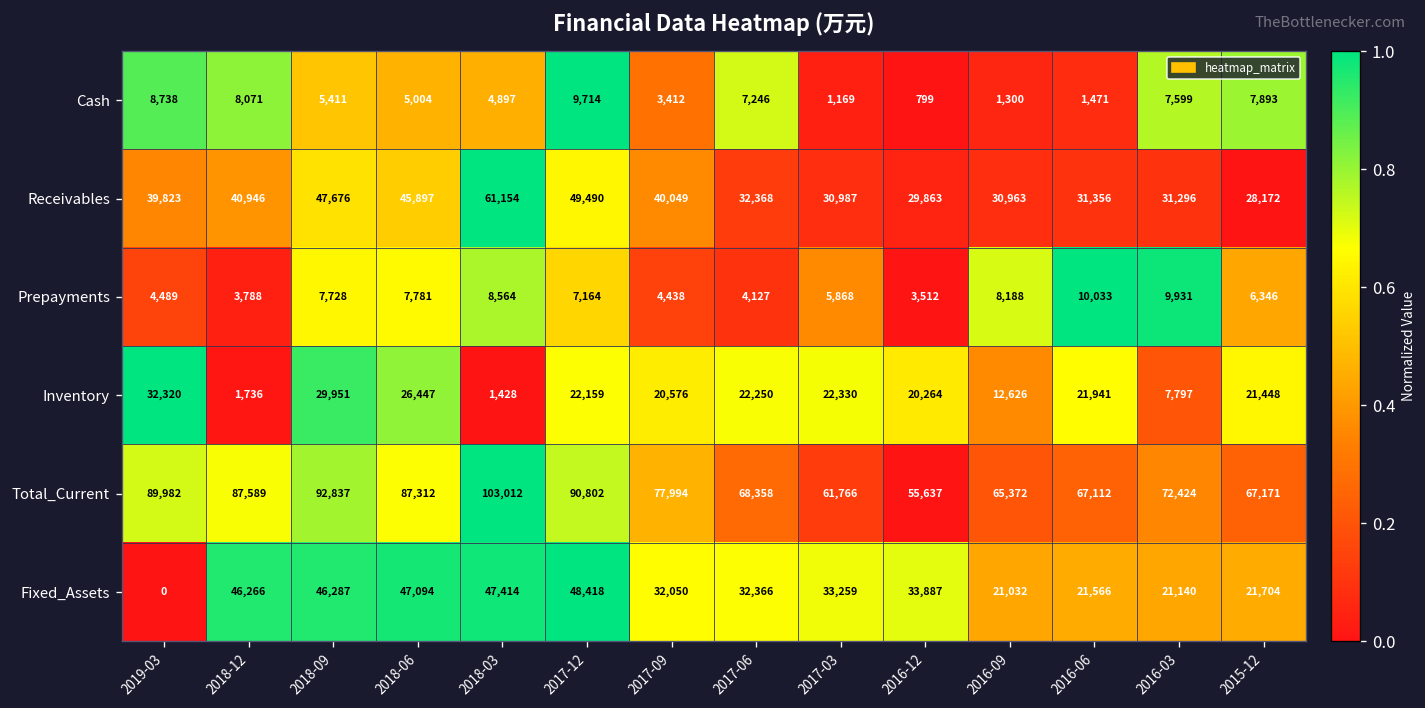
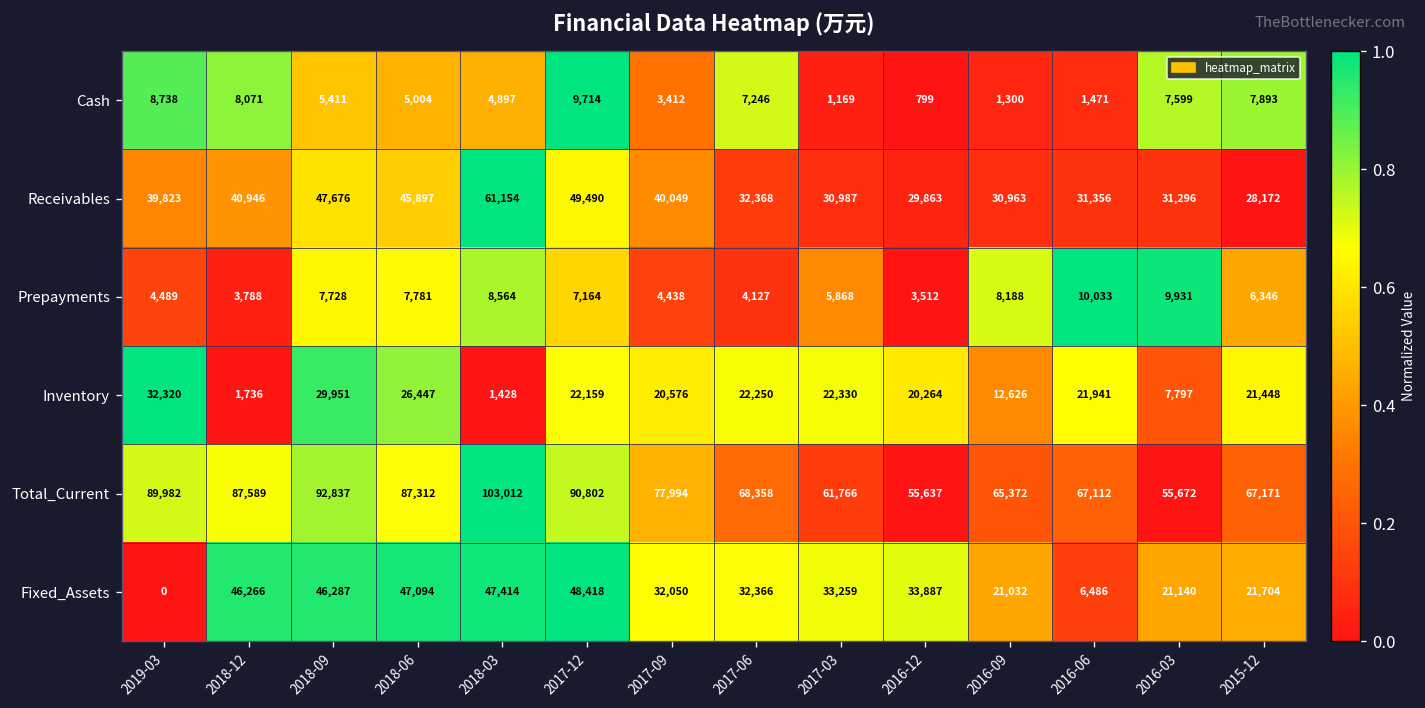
  {
    "Cash": {
      "2019-03": "8,738",
      "2018-12": "8,071",
      "2018-09": "5,411",
      "2018-06": "5,004",
      "2018-03": "4,897",
      "2017-12": "9,714",
      "2017-09": "3,412",
      "2017-06": "7,246",
      "2017-03": "1,169",
      "2016-12": "799",
      "2016-09": "1,300",
      "2016-06": "1,471",
      "2016-03": "7,599",
      "2015-12": "7,893"
    },
    "Receivables": {
      "2019-03": "39,823",
      "2018-12": "40,946",
      "2018-09": "47,676",
      "2018-06": "45,897",
      "2018-03": "61,154",
      "2017-12": "49,490",
      "2017-09": "40,049",
      "2017-06": "32,368",
      "2017-03": "30,987",
      "2016-12": "29,863",
      "2016-09": "30,963",
      "2016-06": "31,356",
      "2016-03": "31,296",
      "2015-12": "28,172"
    },
    "Prepayments": {
      "2019-03": "4,489",
      "2018-12": "3,788",
      "2018-09": "7,728",
      "2018-06": "7,781",
      "2018-03": "8,564",
      "2017-12": "7,164",
      "2017-09": "4,438",
      "2017-06": "4,127",
      "2017-03": "5,868",
      "2016-12": "3,512",
      "2016-09": "8,188",
      "2016-06": "10,033",
      "2016-03": "9,931",
      "2015-12": "6,346"
    },
    "Inventory": {
      "2019-03": "32,320",
      "2018-12": "1,736",
      "2018-09": "29,951",
      "2018-06": "26,447",
      "2018-03": "1,428",
      "2017-12": "22,159",
      "2017-09": "20,576",
      "2017-06": "22,250",
      "2017-03": "22,330",
      "2016-12": "20,264",
      "2016-09": "12,626",
      "2016-06": "21,941",
      "2016-03": "7,797",
      "2015-12": "21,448"
    },
    "Total_Current": {
      "2019-03": "89,982",
      "2018-12": "87,589",
      "2018-09": "92,837",
      "2018-06": "87,312",
      "2018-03": "103,012",
      "2017-12": "90,802",
      "2017-09": "77,994",
      "2017-06": "68,358",
      "2017-03": "61,766",
      "2016-12": "55,637",
      "2016-09": "65,372",
      "2016-06": "67,112",
-     "2016-03": "72,424",
+     "2016-03": "55,672",
      "2015-12": "67,171"
    },
    "Fixed_Assets": {
      "2019-03": "0",
      "2018-12": "46,266",
      "2018-09": "46,287",
      "2018-06": "47,094",
      "2018-03": "47,414",
      "2017-12": "48,418",
      "2017-09": "32,050",
      "2017-06": "32,366",
      "2017-03": "33,259",
      "2016-12": "33,887",
      "2016-09": "21,032",
-     "2016-06": "21,566",
+     "2016-06": "6,486",
      "2016-03": "21,140",
      "2015-12": "21,704"
    }
  }
